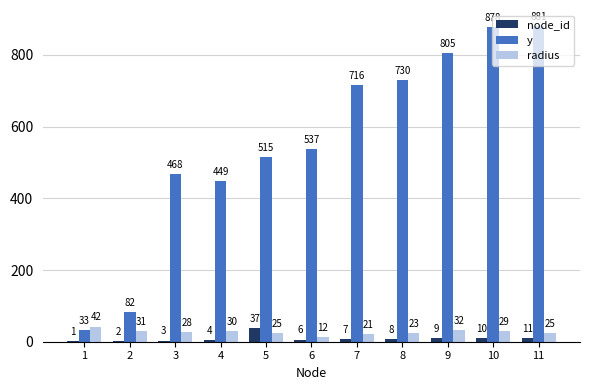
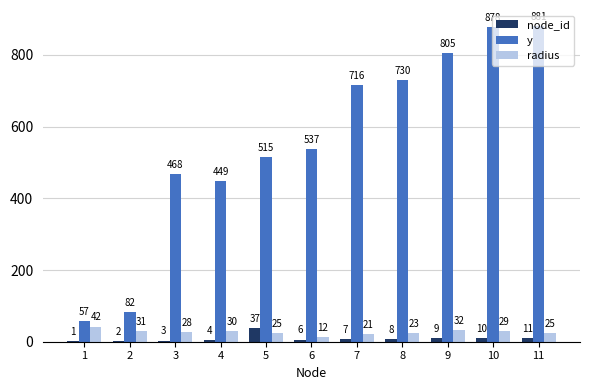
  {
    "node_id": {
      "1": 1,
      "2": 2,
      "3": 3,
      "4": 4,
      "5": 37,
      "6": 6,
      "7": 7,
      "8": 8,
      "9": 9,
      "10": 10,
      "11": 11
    },
    "y": {
-     "1": 33,
+     "1": 57,
      "2": 82,
      "3": 468,
      "4": 449,
      "5": 515,
      "6": 537,
      "7": 716,
      "8": 730,
      "9": 805
    },
    "radius": {
      "1": 42,
      "2": 31,
      "3": 28,
      "4": 30,
      "5": 25,
      "6": 12,
      "7": 21,
      "8": 23,
      "9": 32,
      "10": 29,
      "11": 25
    }
  }
